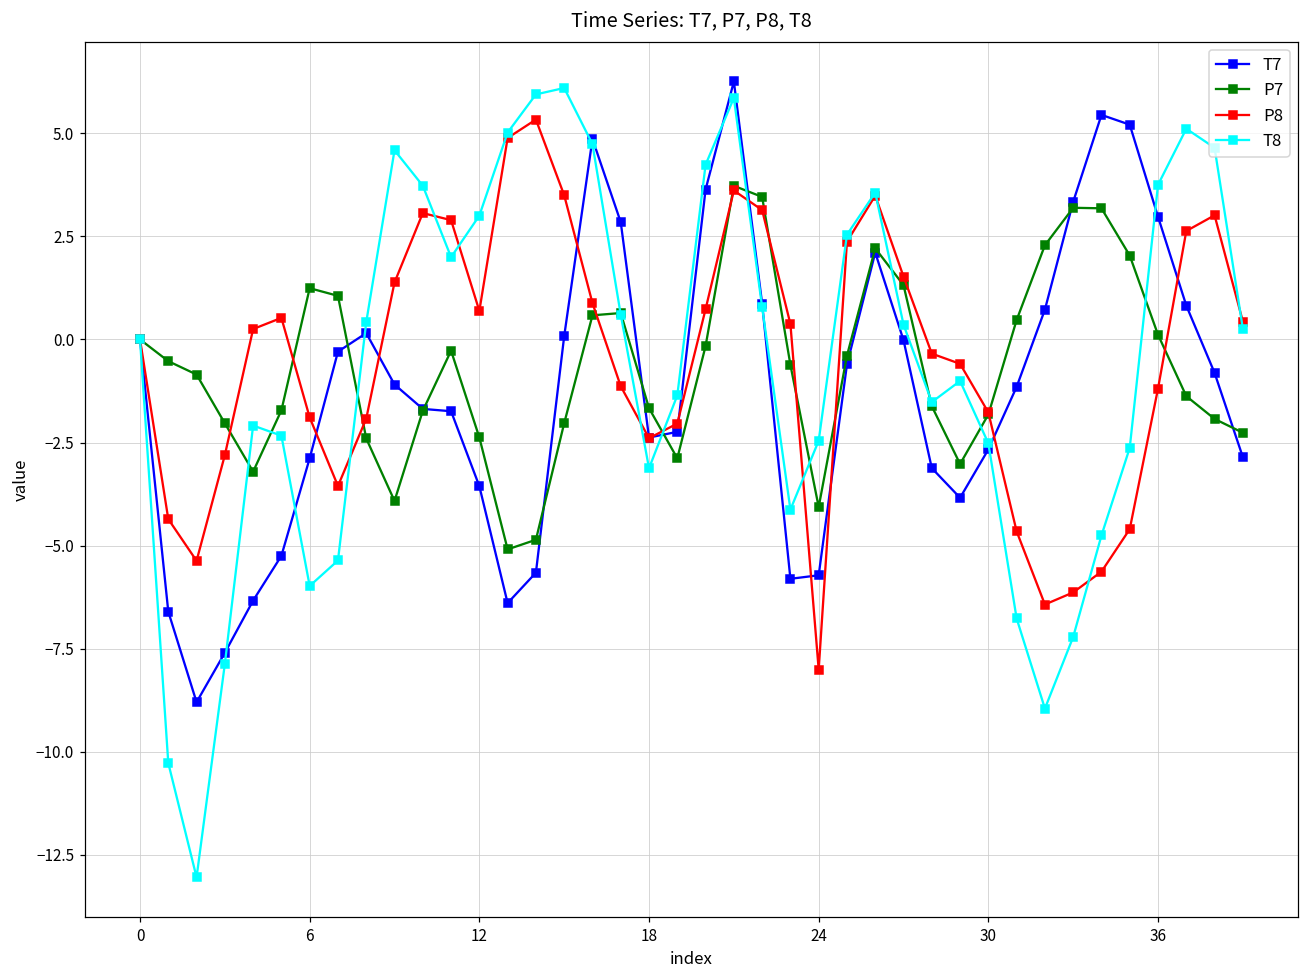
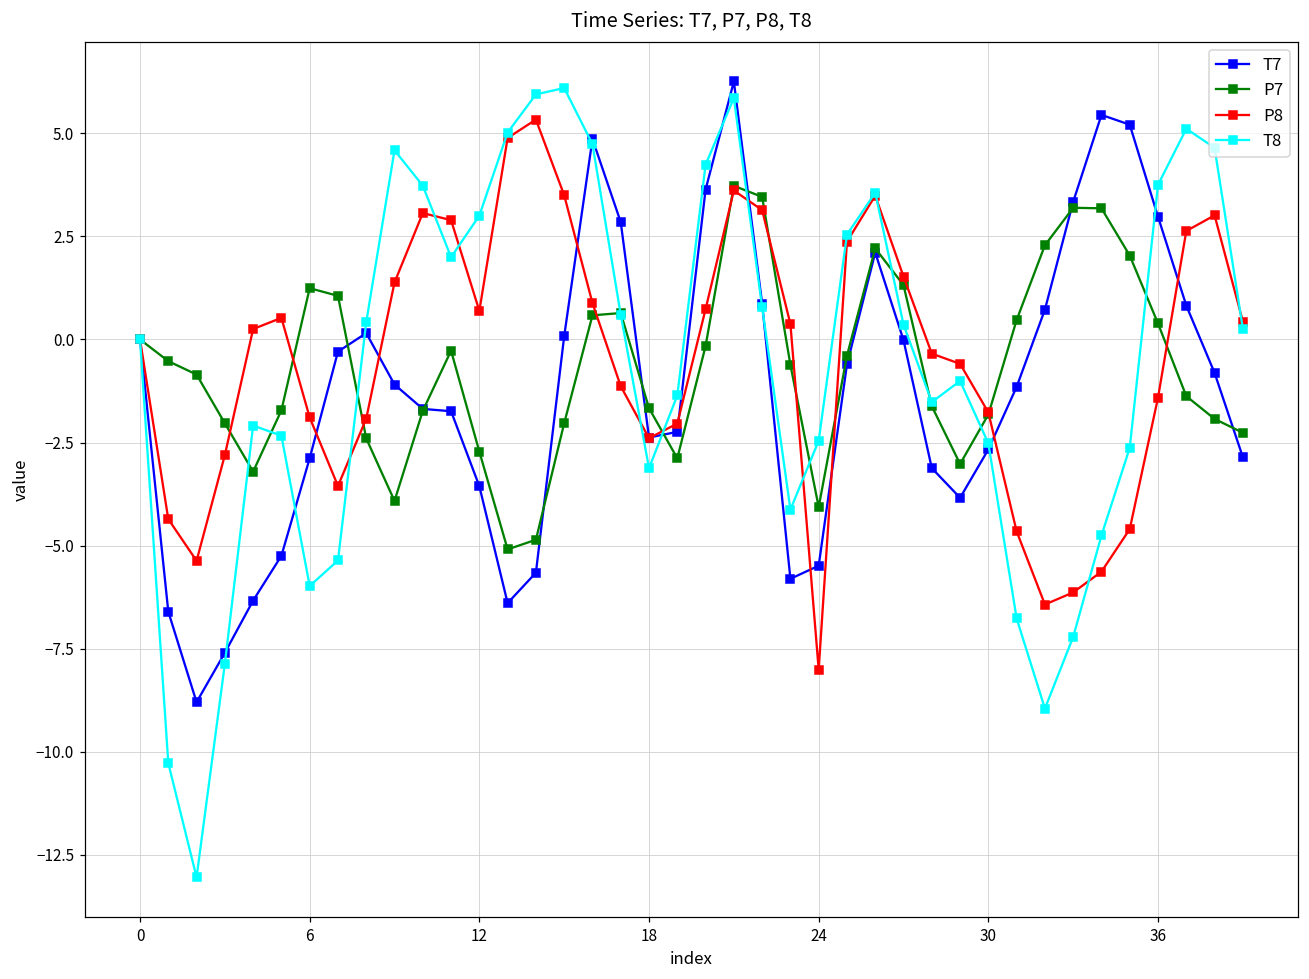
  {
    "T7": {
      "6": -2.9,
      "12": -3.6,
-     "24": -5.7,
+     "24": -5.5,
      "30": -2.7,
      "36": 3.0
    },
    "P7": {
      "6": 1.2,
-     "12": -2.4,
+     "12": -2.7,
      "18": -1.7,
      "24": -4.1,
-     "36": 0.1
+     "36": 0.4
    },
    "P8": {
      "6": -1.9,
      "12": 0.7,
      "24": -8.0,
-     "36": -1.2
+     "36": -1.4
    },
    "T8": {
      "6": -6.0,
      "12": 3.0,
      "18": -3.1,
      "24": -2.5,
      "30": -2.5,
      "36": 3.8
    }
  }
